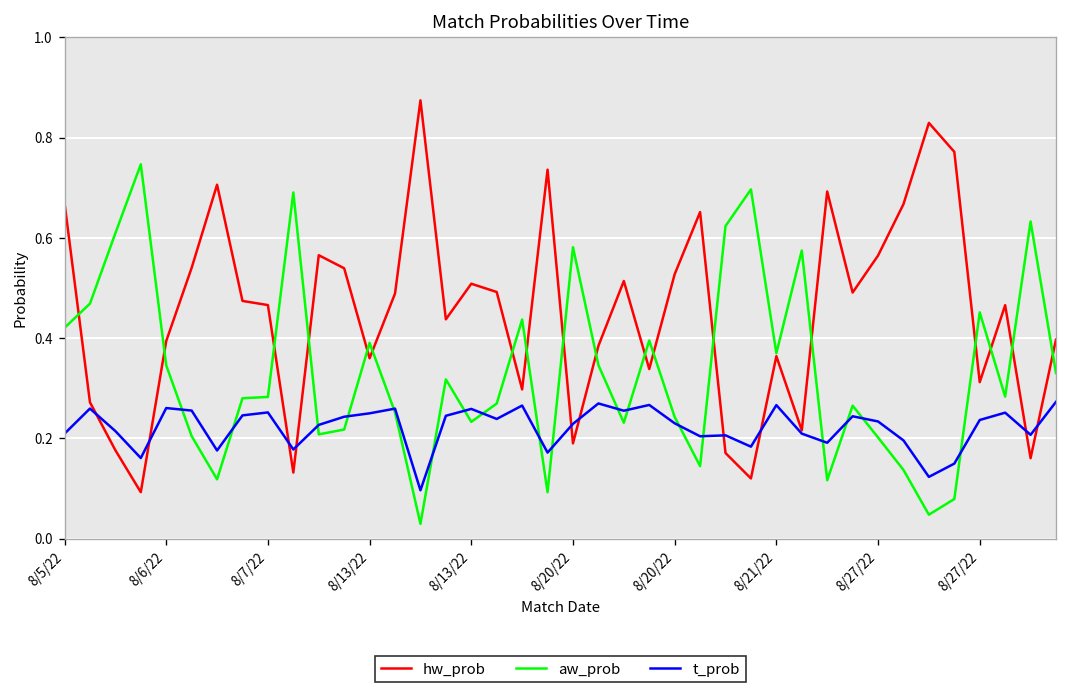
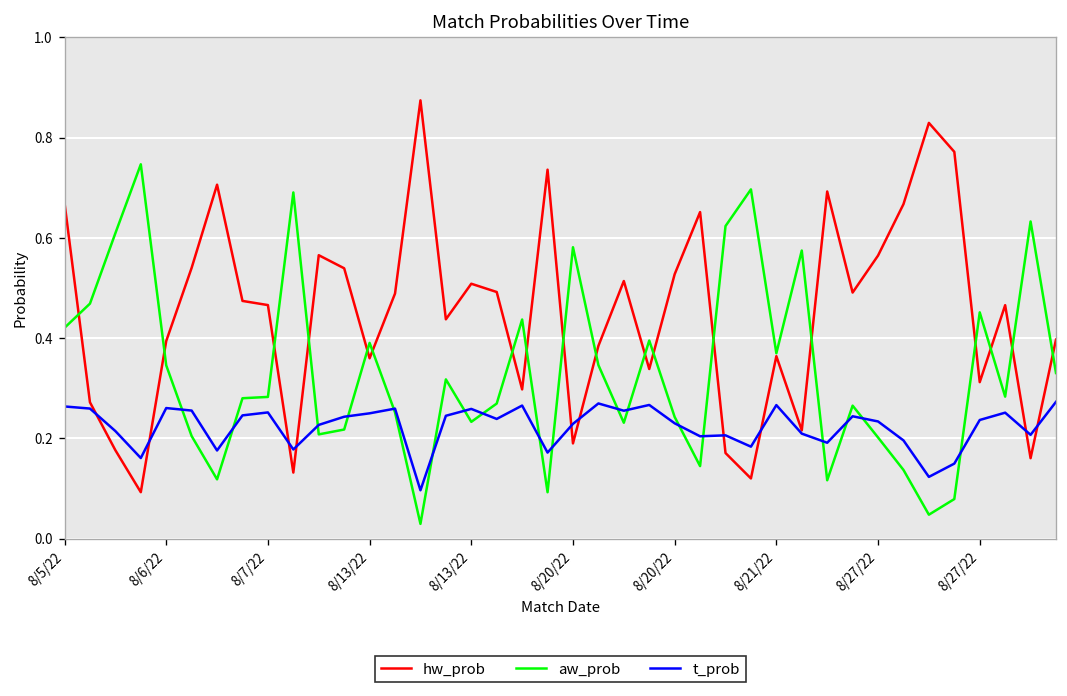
  {
    "hw_prob": {
      "8/5/22": 0.67
    },
    "aw_prob": {
      "8/5/22": 0.42
    },
    "t_prob": {
-     "8/5/22": 0.21
+     "8/5/22": 0.26
    }
  }
